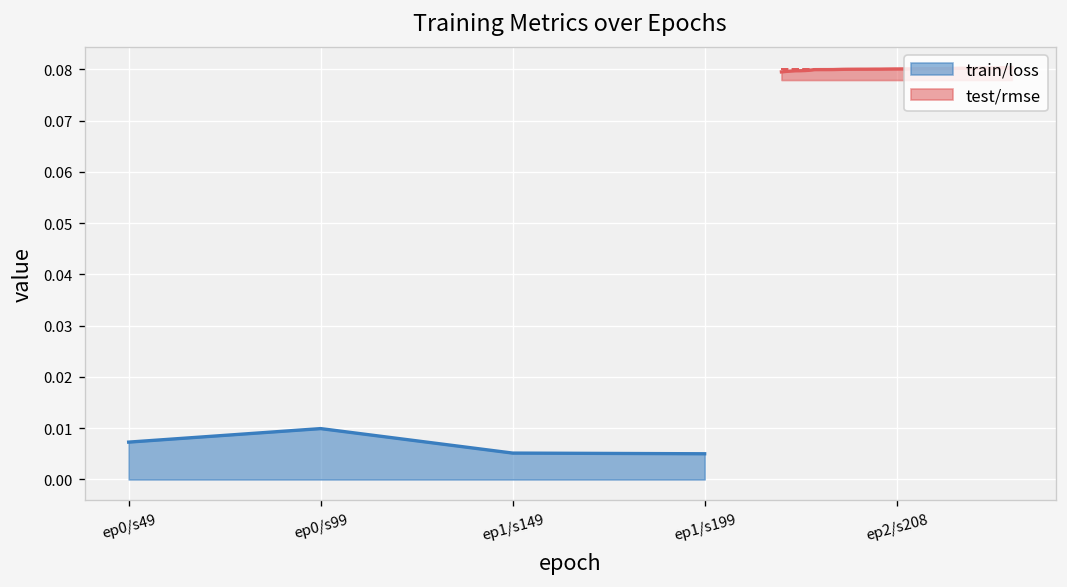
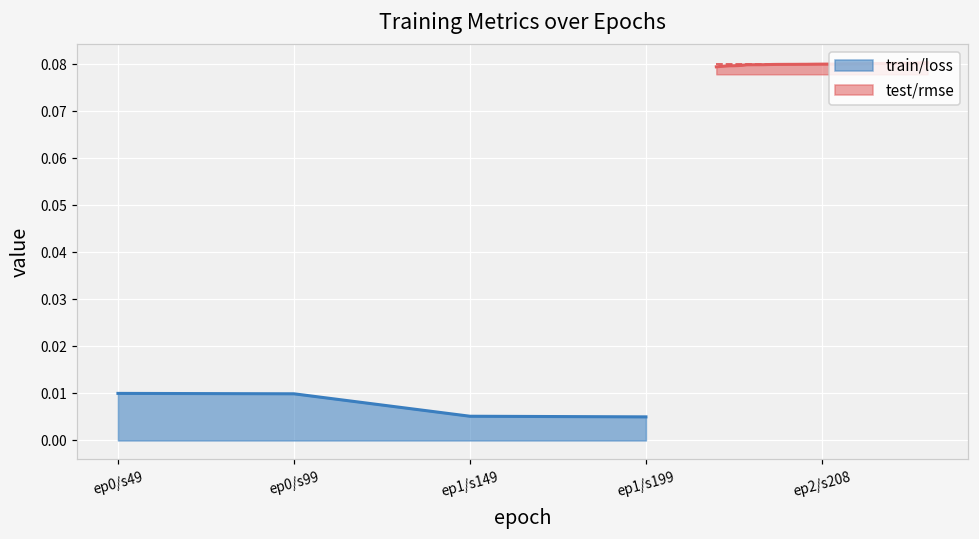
  {
    "train/loss": {
-     "ep0/s49": 0.007,
+     "ep0/s49": 0.010,
      "ep0/s99": 0.010,
      "ep1/s149": 0.005,
      "ep1/s199": 0.005
    }
  }
